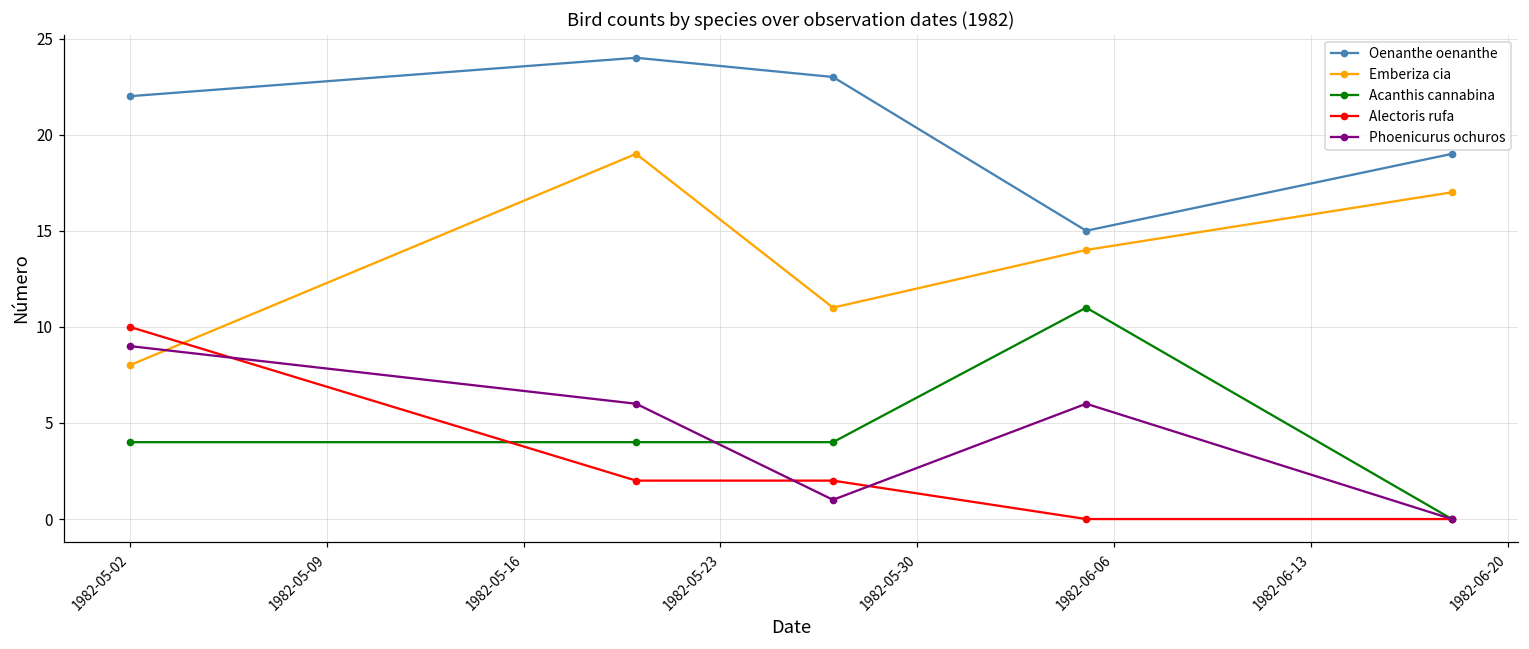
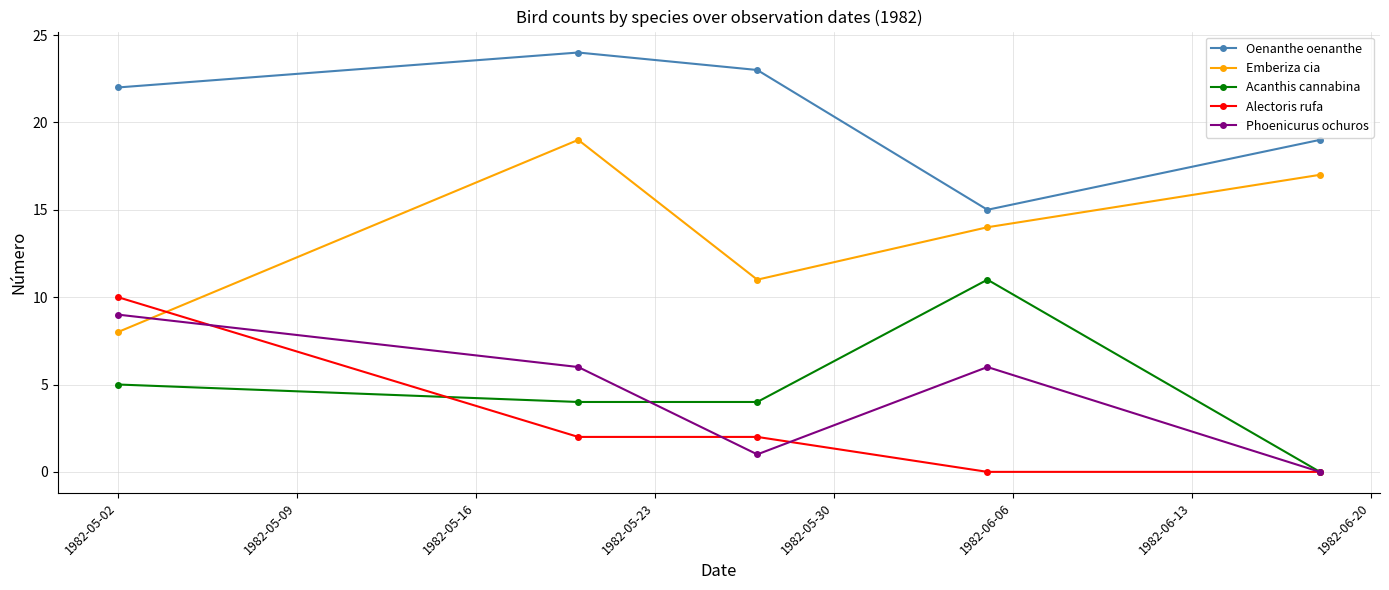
  {
    "Oenanthe oenanthe": {
      "1982-05-02": 22
    },
    "Emberiza cia": {
      "1982-05-02": 8
    },
    "Acanthis cannabina": {
-     "1982-05-02": 4
+     "1982-05-02": 5
    },
    "Alectoris rufa": {
      "1982-05-02": 10
    },
    "Phoenicurus ochuros": {
      "1982-05-02": 9
    }
  }
